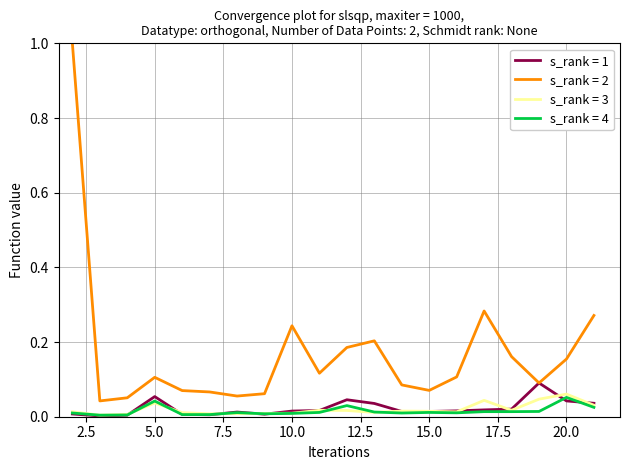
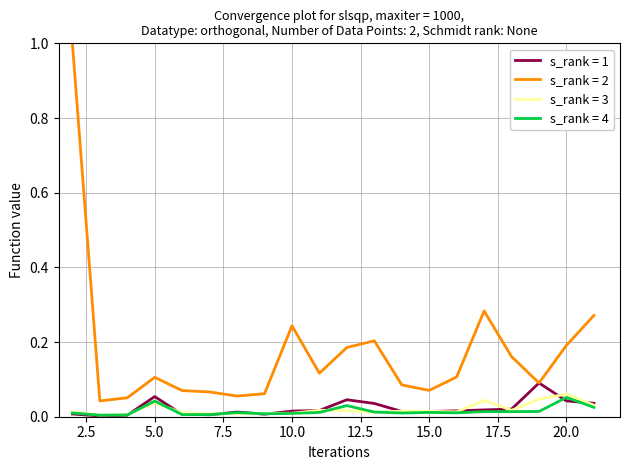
  {
    "s_rank = 1": {
      "5.0": 0.05,
      "20.0": 0.04
    },
    "s_rank = 2": {
      "5.0": 0.11,
      "10.0": 0.24,
      "15.0": 0.07,
-     "20.0": 0.15
+     "20.0": 0.19
    },
    "s_rank = 3": {
      "20.0": 0.06
    },
    "s_rank = 4": {
      "20.0": 0.05
    }
  }
